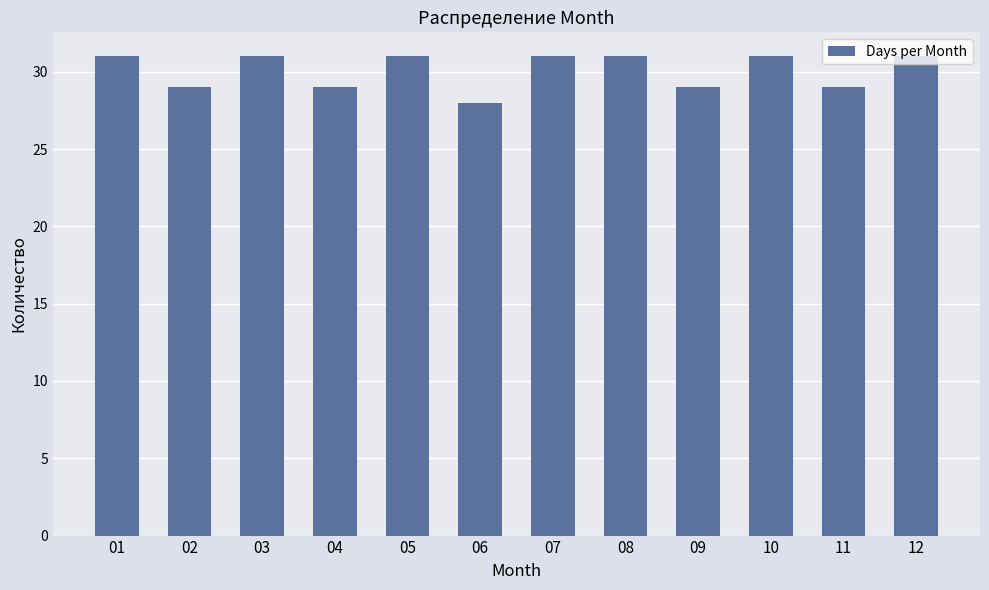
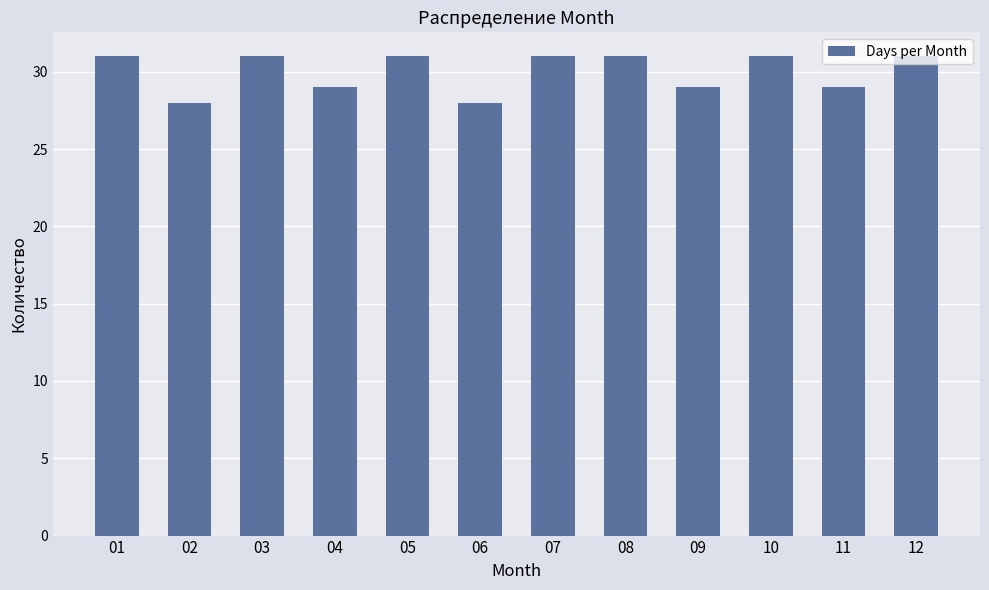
  {
    "01": 31,
-   "02": 29,
+   "02": 28,
    "03": 31,
    "04": 29,
    "05": 31,
    "06": 28,
    "07": 31,
    "08": 31,
    "09": 29,
    "10": 31,
    "11": 29
  }
